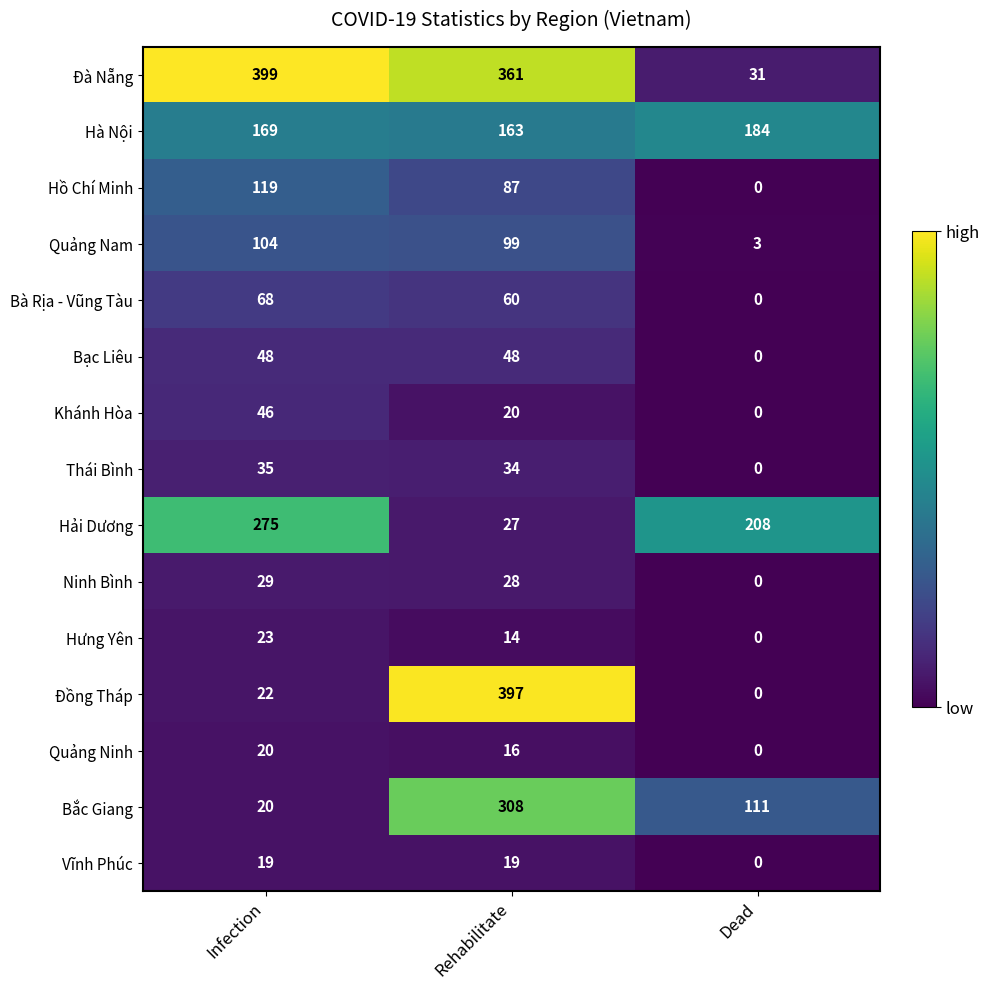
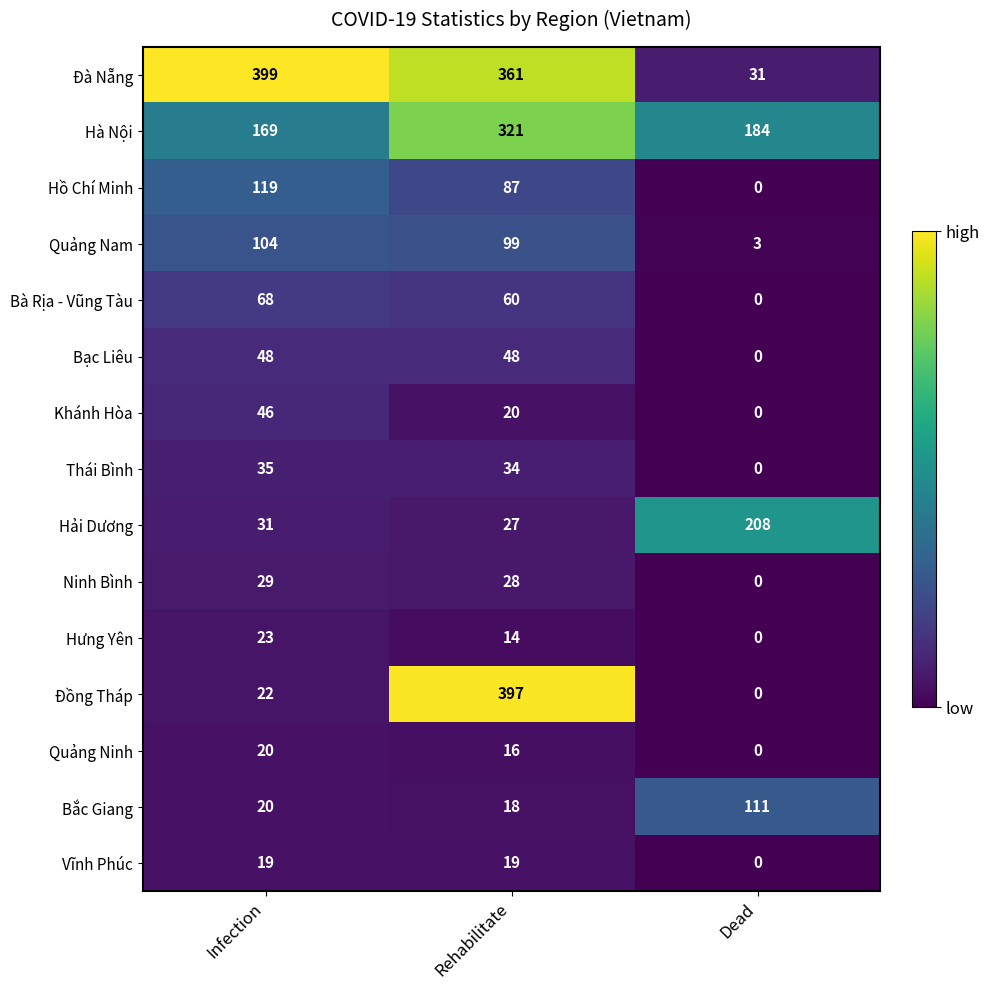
  {
    "Đà Nẵng": {
      "Infection": 399,
      "Rehabilitate": 361,
      "Dead": 31
    },
    "Hà Nội": {
      "Infection": 169,
-     "Rehabilitate": 163,
+     "Rehabilitate": 321,
      "Dead": 184
    },
    "Hồ Chí Minh": {
      "Infection": 119,
      "Rehabilitate": 87,
      "Dead": 0
    },
    "Quảng Nam": {
      "Infection": 104,
      "Rehabilitate": 99,
      "Dead": 3
    },
    "Bà Rịa - Vũng Tàu": {
      "Infection": 68,
      "Rehabilitate": 60,
      "Dead": 0
    },
    "Bạc Liêu": {
      "Infection": 48,
      "Rehabilitate": 48,
      "Dead": 0
    },
    "Khánh Hòa": {
      "Infection": 46,
      "Rehabilitate": 20,
      "Dead": 0
    },
    "Thái Bình": {
      "Infection": 35,
      "Rehabilitate": 34,
      "Dead": 0
    },
    "Hải Dương": {
-     "Infection": 275,
+     "Infection": 31,
      "Rehabilitate": 27,
      "Dead": 208
    },
    "Ninh Bình": {
      "Infection": 29,
      "Rehabilitate": 28,
      "Dead": 0
    },
    "Hưng Yên": {
      "Infection": 23,
      "Rehabilitate": 14,
      "Dead": 0
    },
    "Đồng Tháp": {
      "Infection": 22,
      "Rehabilitate": 397,
      "Dead": 0
    },
    "Quảng Ninh": {
      "Infection": 20,
      "Rehabilitate": 16,
      "Dead": 0
    },
    "Bắc Giang": {
      "Infection": 20,
-     "Rehabilitate": 308,
+     "Rehabilitate": 18,
      "Dead": 111
    },
    "Vĩnh Phúc": {
      "Infection": 19,
      "Rehabilitate": 19,
      "Dead": 0
    }
  }
